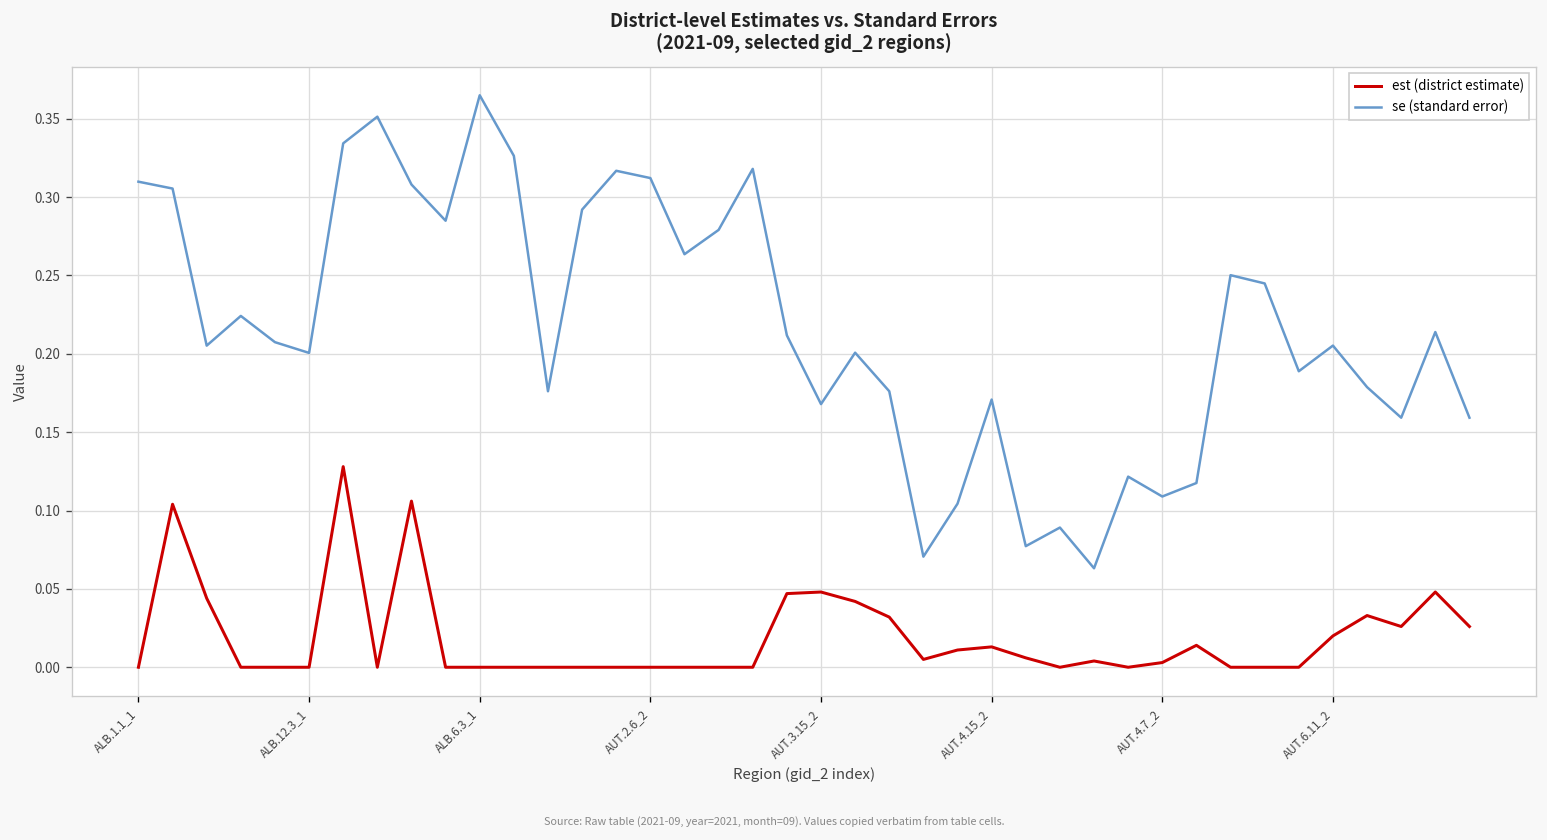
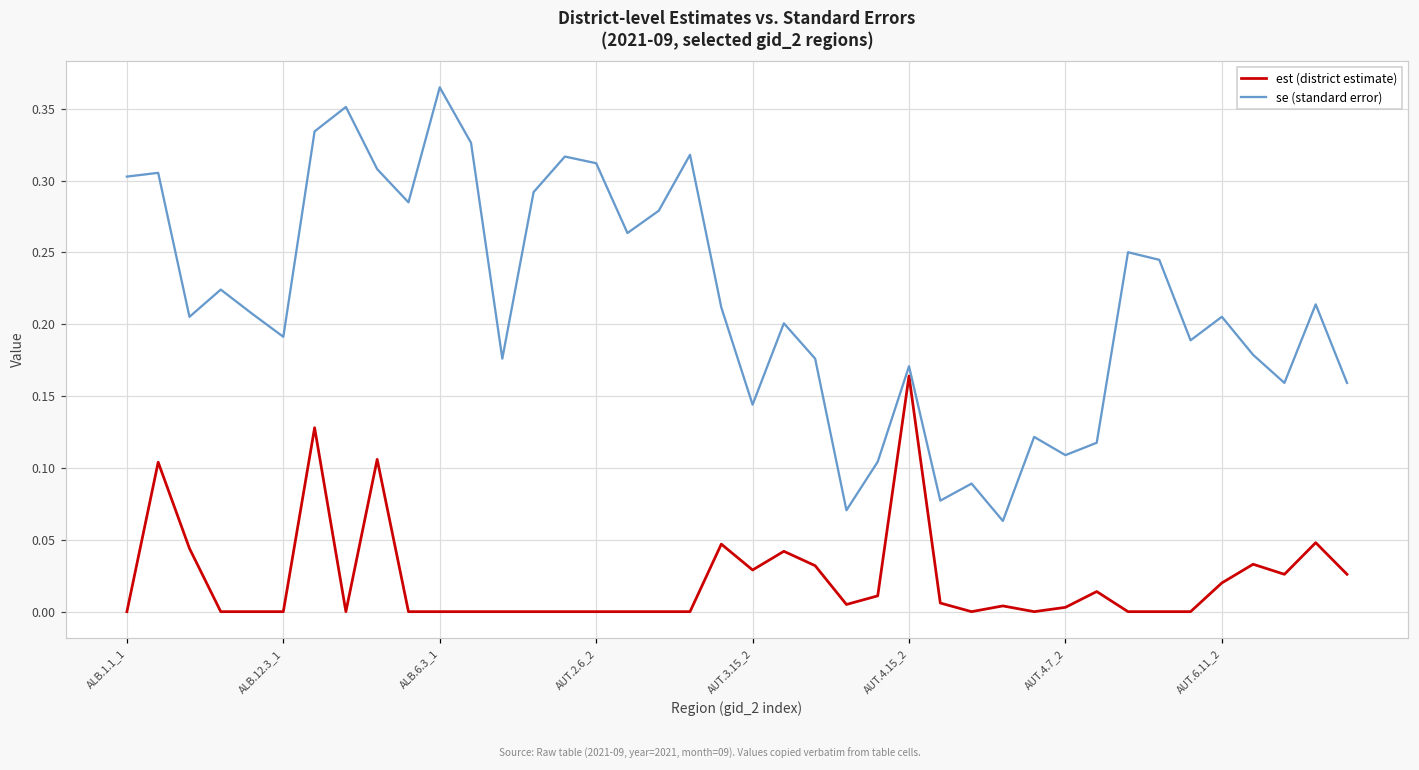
  {
    "est (district estimate)": {
      "ALB.1.1_1": 0.000,
      "ALB.12.3_1": 0.000,
      "ALB.6.3_1": 0.000,
      "AUT.2.6_2": 0.000,
-     "AUT.3.15_2": 0.048,
-     "AUT.4.15_2": 0.013,
+     "AUT.3.15_2": 0.029,
+     "AUT.4.15_2": 0.164,
      "AUT.4.7_2": 0.003,
      "AUT.6.11_2": 0.020
    },
    "se (standard error)": {
-     "ALB.1.1_1": 0.310,
-     "ALB.12.3_1": 0.201,
+     "ALB.1.1_1": 0.303,
+     "ALB.12.3_1": 0.191,
      "ALB.6.3_1": 0.365,
      "AUT.2.6_2": 0.312,
-     "AUT.3.15_2": 0.168,
+     "AUT.3.15_2": 0.144,
      "AUT.4.15_2": 0.171,
      "AUT.4.7_2": 0.109,
      "AUT.6.11_2": 0.205
    }
  }
